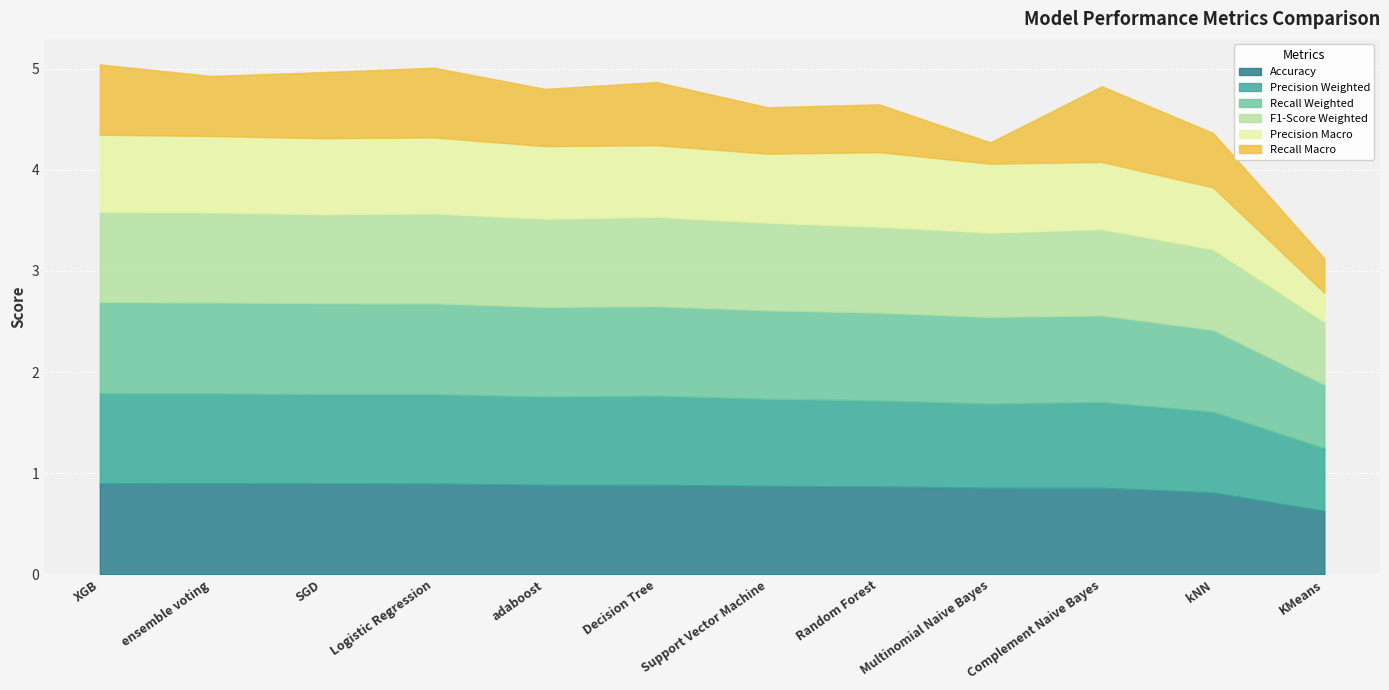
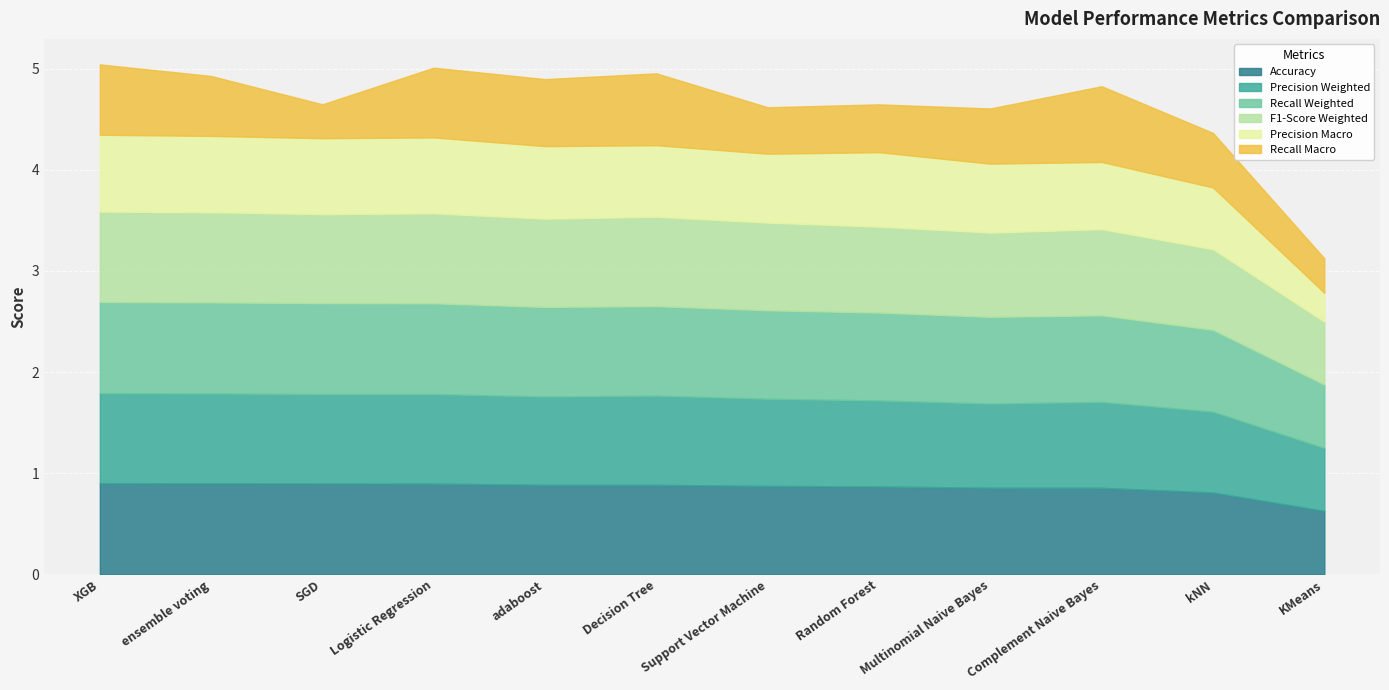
  {
    "Recall Weighted": {
      "XGB": 0.90,
      "ensemble voting": 0.90,
      "SGD": 0.90,
      "Logistic Regression": 0.90,
      "adaboost": 0.89,
      "Decision Tree": 0.88,
      "Support Vector Machine": 0.87,
      "Random Forest": 0.87,
      "Multinomial Naive Bayes": 0.86,
      "Complement Naive Bayes": 0.86,
      "kNN": 0.81,
      "KMeans": 0.63
    },
    "Recall Macro": {
      "XGB": 0.70,
      "ensemble voting": 0.59,
-     "SGD": 0.65,
+     "SGD": 0.34,
      "Logistic Regression": 0.69,
-     "adaboost": 0.57,
-     "Decision Tree": 0.62,
+     "adaboost": 0.66,
+     "Decision Tree": 0.71,
      "Support Vector Machine": 0.46,
      "Random Forest": 0.47,
-     "Multinomial Naive Bayes": 0.21,
+     "Multinomial Naive Bayes": 0.55,
      "Complement Naive Bayes": 0.75,
      "kNN": 0.54,
      "KMeans": 0.34
    }
  }
